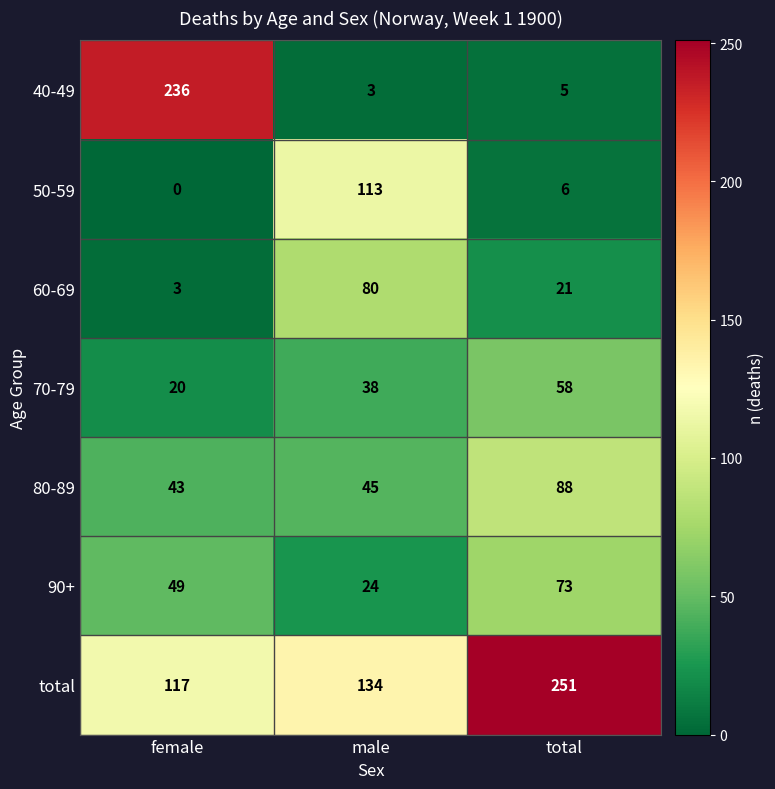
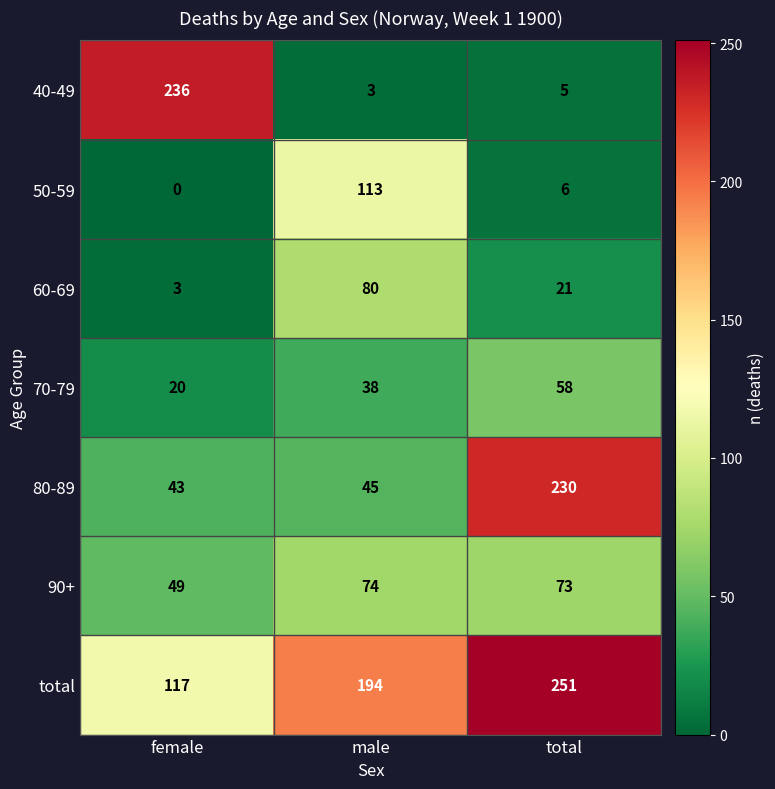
  {
    "40-49": {
      "female": 236,
      "male": 3,
      "total": 5
    },
    "50-59": {
      "female": 0,
      "male": 113,
      "total": 6
    },
    "60-69": {
      "female": 3,
      "male": 80,
      "total": 21
    },
    "70-79": {
      "female": 20,
      "male": 38,
      "total": 58
    },
    "80-89": {
      "female": 43,
      "male": 45,
-     "total": 88
+     "total": 230
    },
    "90+": {
      "female": 49,
-     "male": 24,
+     "male": 74,
      "total": 73
    },
    "total": {
      "female": 117,
-     "male": 134,
+     "male": 194,
      "total": 251
    }
  }
